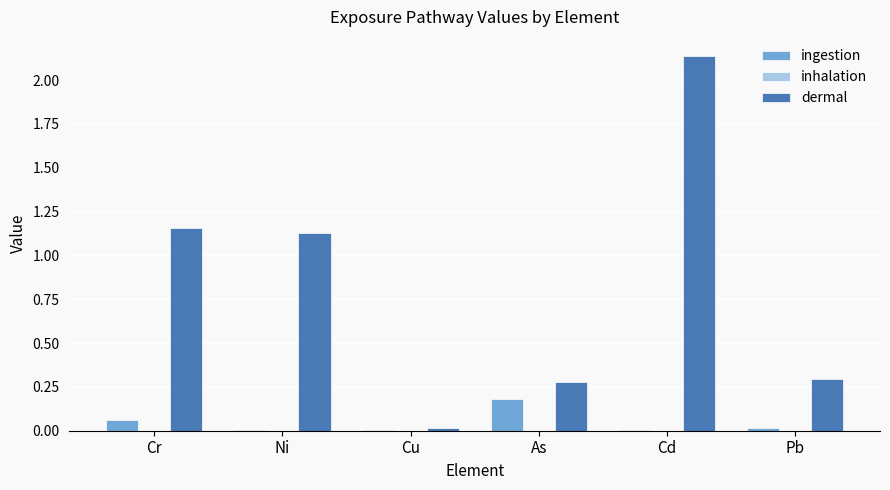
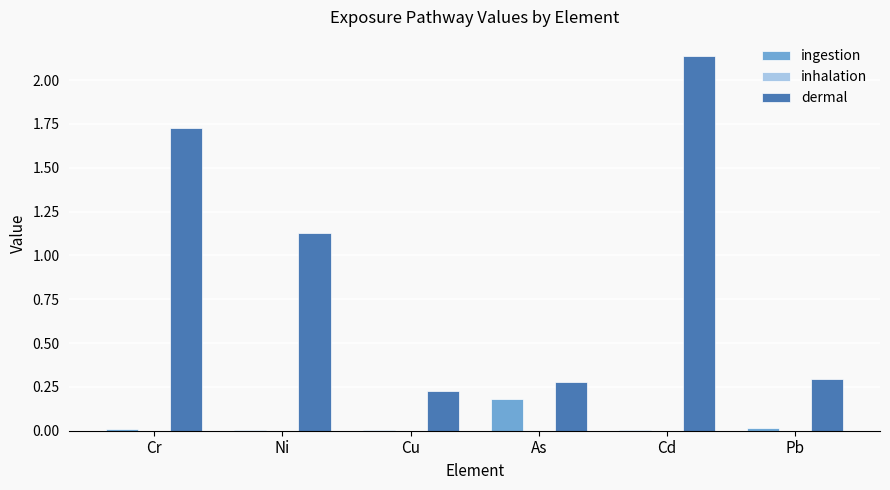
  {
    "ingestion": {
-     "Cr": 0.06,
+     "Cr": 0.01,
      "As": 0.18,
      "Pb": 0.02
    },
    "dermal": {
-     "Cr": 1.16,
+     "Cr": 1.73,
      "Ni": 1.13,
-     "Cu": 0.02,
+     "Cu": 0.23,
      "As": 0.28,
      "Cd": 2.14,
      "Pb": 0.30
    }
  }
